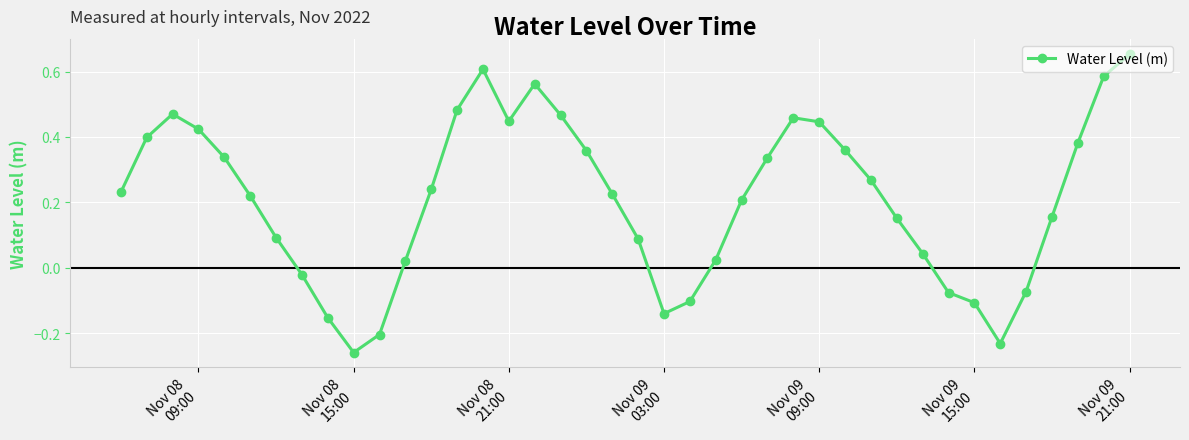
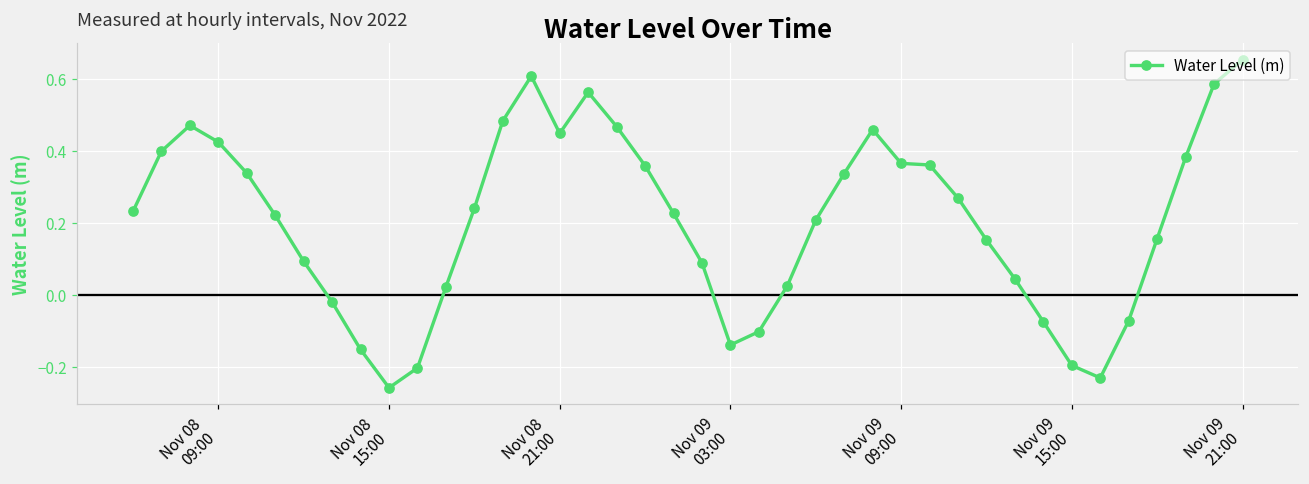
  {
    "Nov 08 09:00": 0.42,
    "Nov 08 15:00": -0.26,
    "Nov 08 21:00": 0.45,
    "Nov 09 03:00": -0.14,
-   "Nov 09 09:00": 0.45,
-   "Nov 09 15:00": -0.11
+   "Nov 09 09:00": 0.36,
+   "Nov 09 15:00": -0.20
  }
